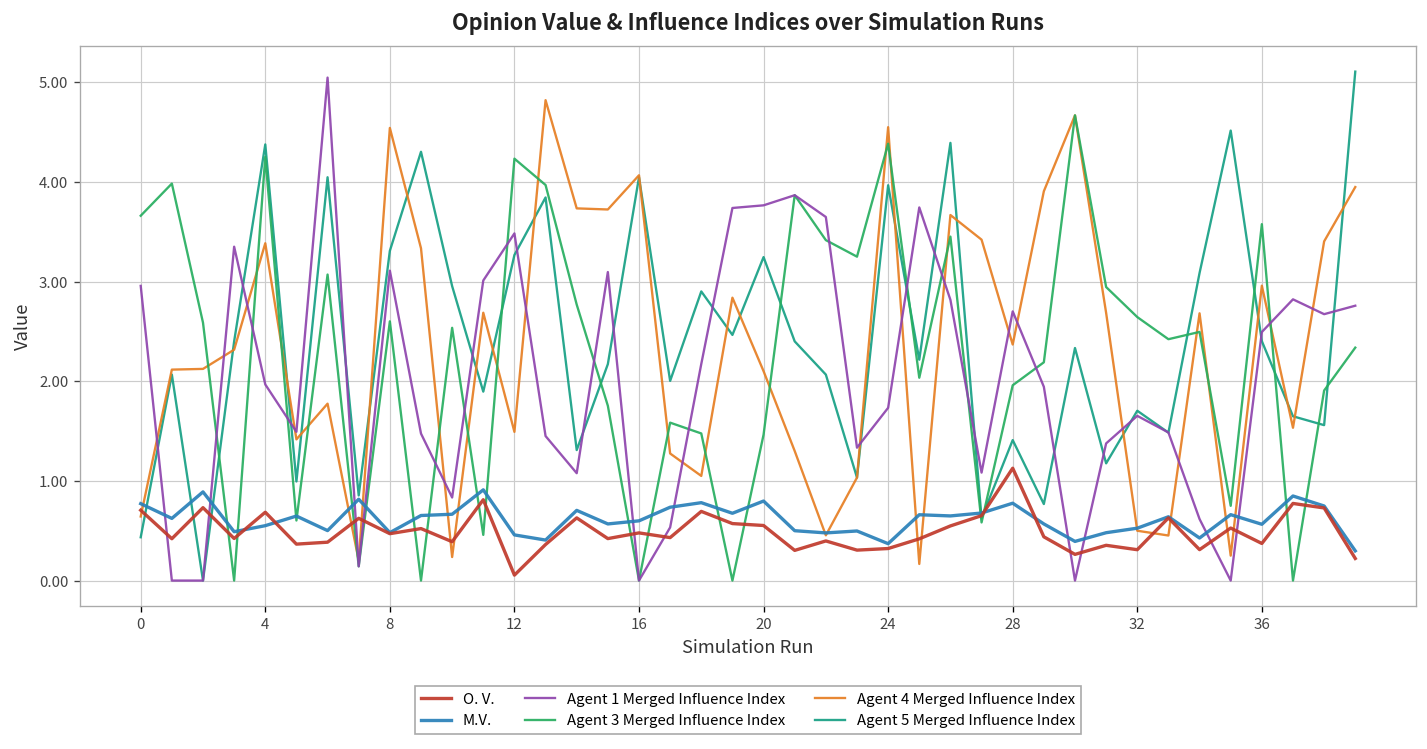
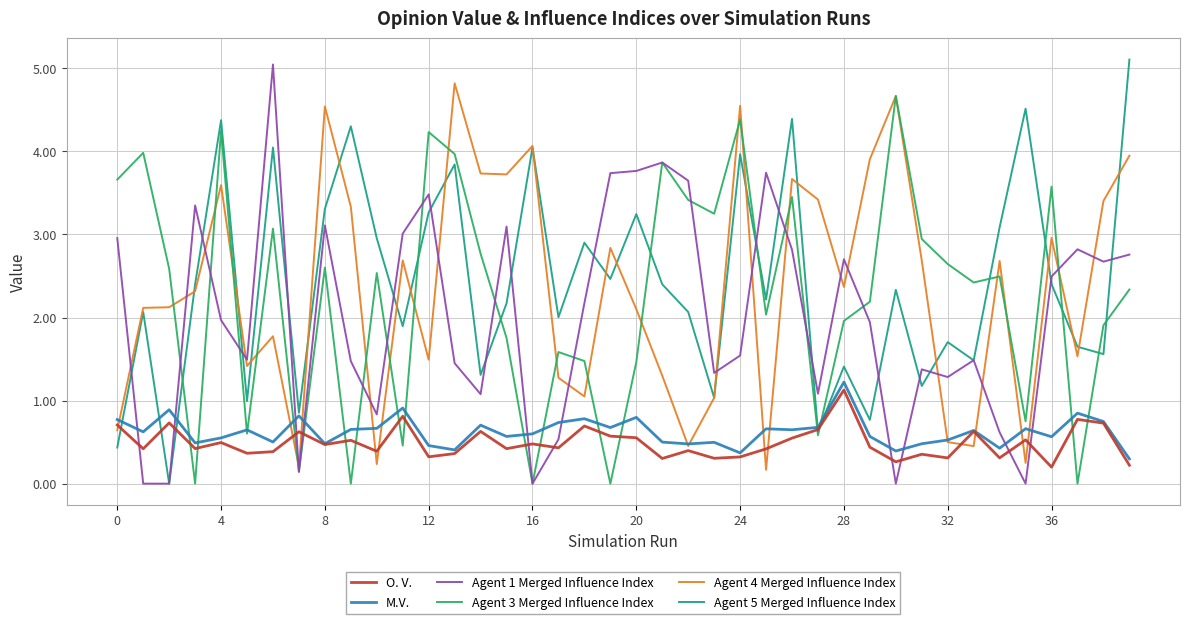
  {
    "O. V.": {
      "0": 0.7,
-     "4": 0.7,
-     "12": 0.1,
+     "4": 0.5,
+     "12": 0.3,
      "16": 0.5,
      "20": 0.6,
      "24": 0.3,
      "28": 1.1,
      "32": 0.3,
-     "36": 0.4
+     "36": 0.2
    },
    "M.V.": {
      "0": 0.8,
      "4": 0.6,
      "12": 0.5,
      "16": 0.6,
      "20": 0.8,
      "24": 0.4,
-     "28": 0.8,
+     "28": 1.2,
      "36": 0.6
    },
    "Agent 1 Merged Influence Index": {
      "0": 3.0,
      "4": 2.0,
      "8": 3.1,
      "12": 3.5,
      "20": 3.8,
-     "24": 1.7,
+     "24": 1.5,
      "28": 2.7,
-     "32": 1.7,
+     "32": 1.3,
      "36": 2.5
    },
    "Agent 4 Merged Influence Index": {
      "0": 0.6,
-     "4": 3.4,
+     "4": 3.6,
      "8": 4.5,
      "12": 1.5,
      "20": 2.1,
      "24": 4.5,
      "28": 2.4,
      "36": 3.0
    }
  }
